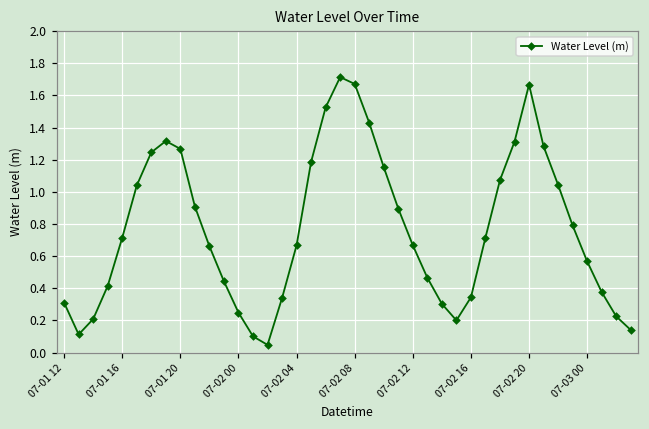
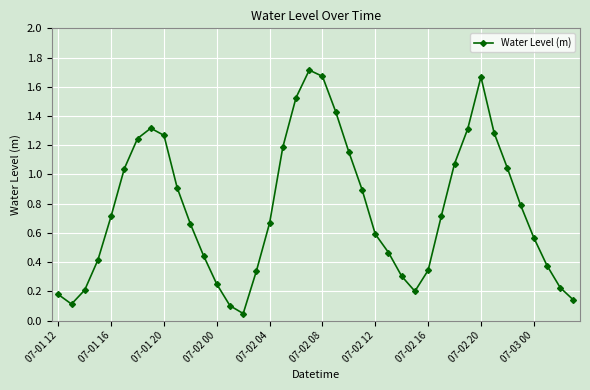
  {
-   "07-01 12": 0.31,
+   "07-01 12": 0.18,
    "07-01 16": 0.71,
    "07-01 20": 1.27,
    "07-02 00": 0.25,
    "07-02 04": 0.67,
    "07-02 08": 1.67,
-   "07-02 12": 0.67,
+   "07-02 12": 0.59,
    "07-02 16": 0.34,
    "07-02 20": 1.67,
    "07-03 00": 0.57
  }
